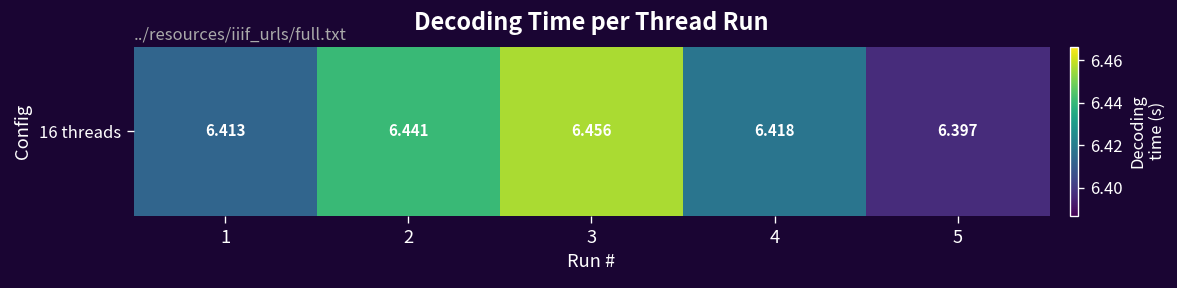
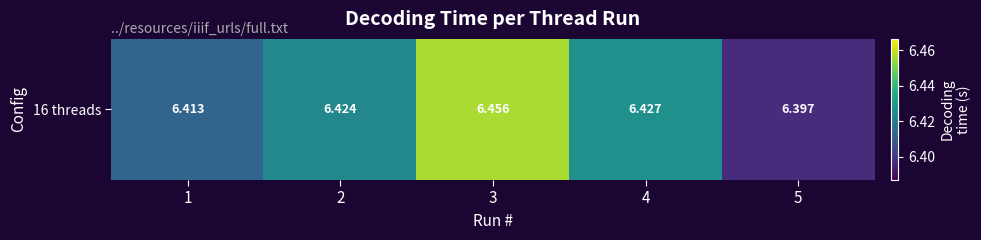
  {
    "16 threads": {
      "1": 6.413,
-     "2": 6.441,
+     "2": 6.424,
      "3": 6.456,
-     "4": 6.418,
+     "4": 6.427,
      "5": 6.397
    }
  }
